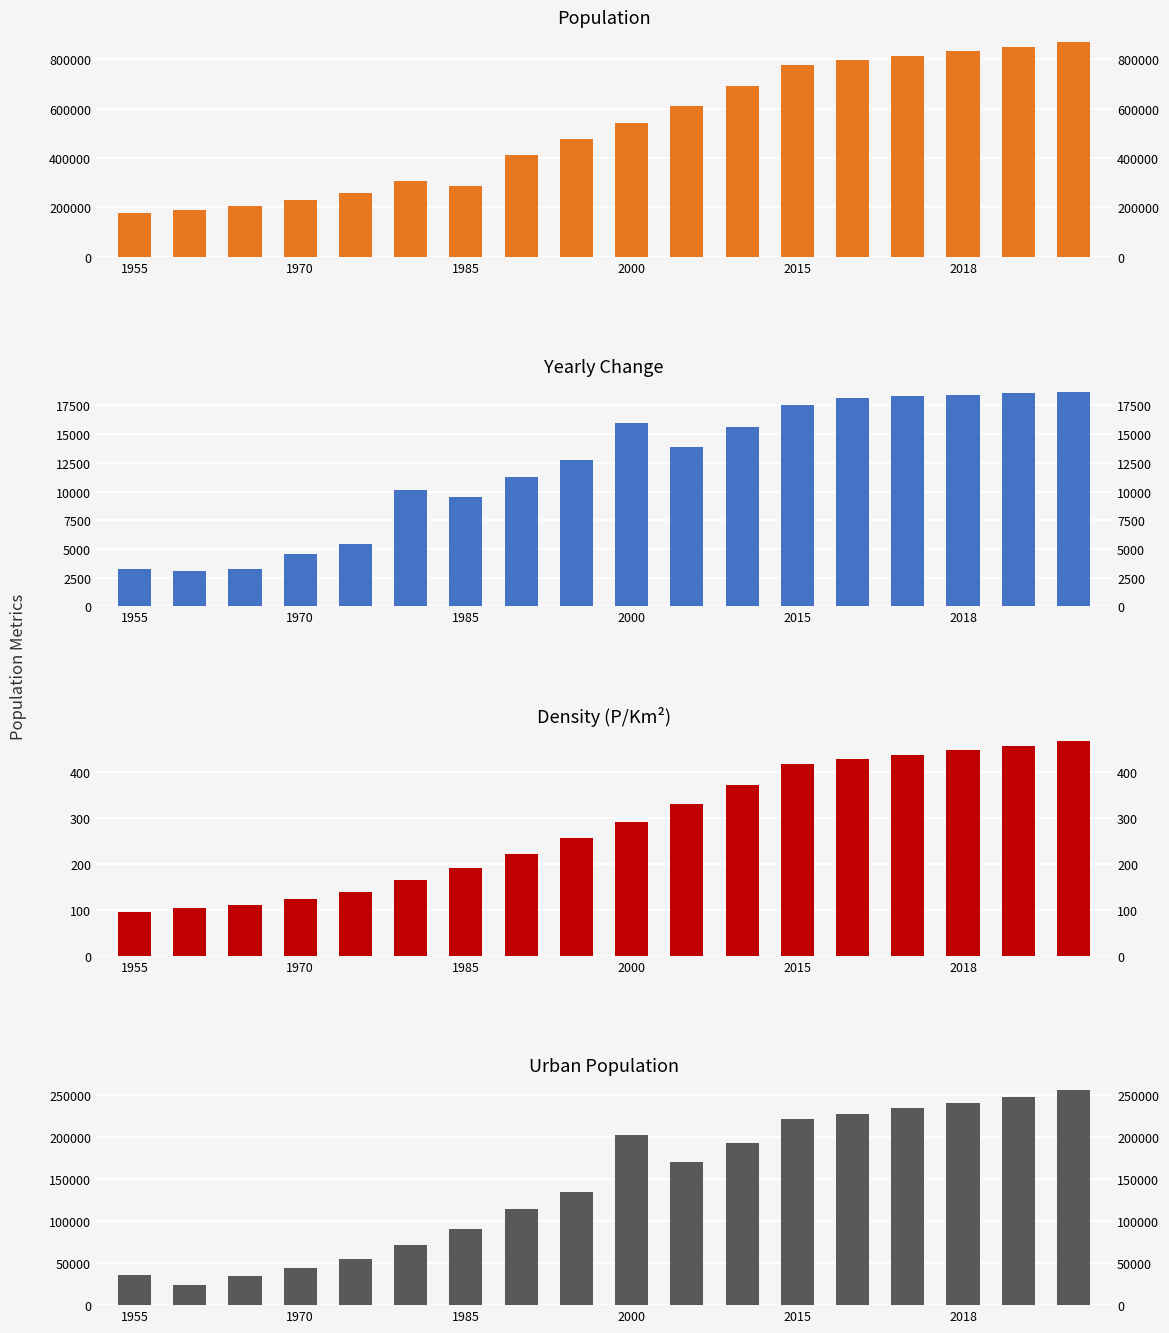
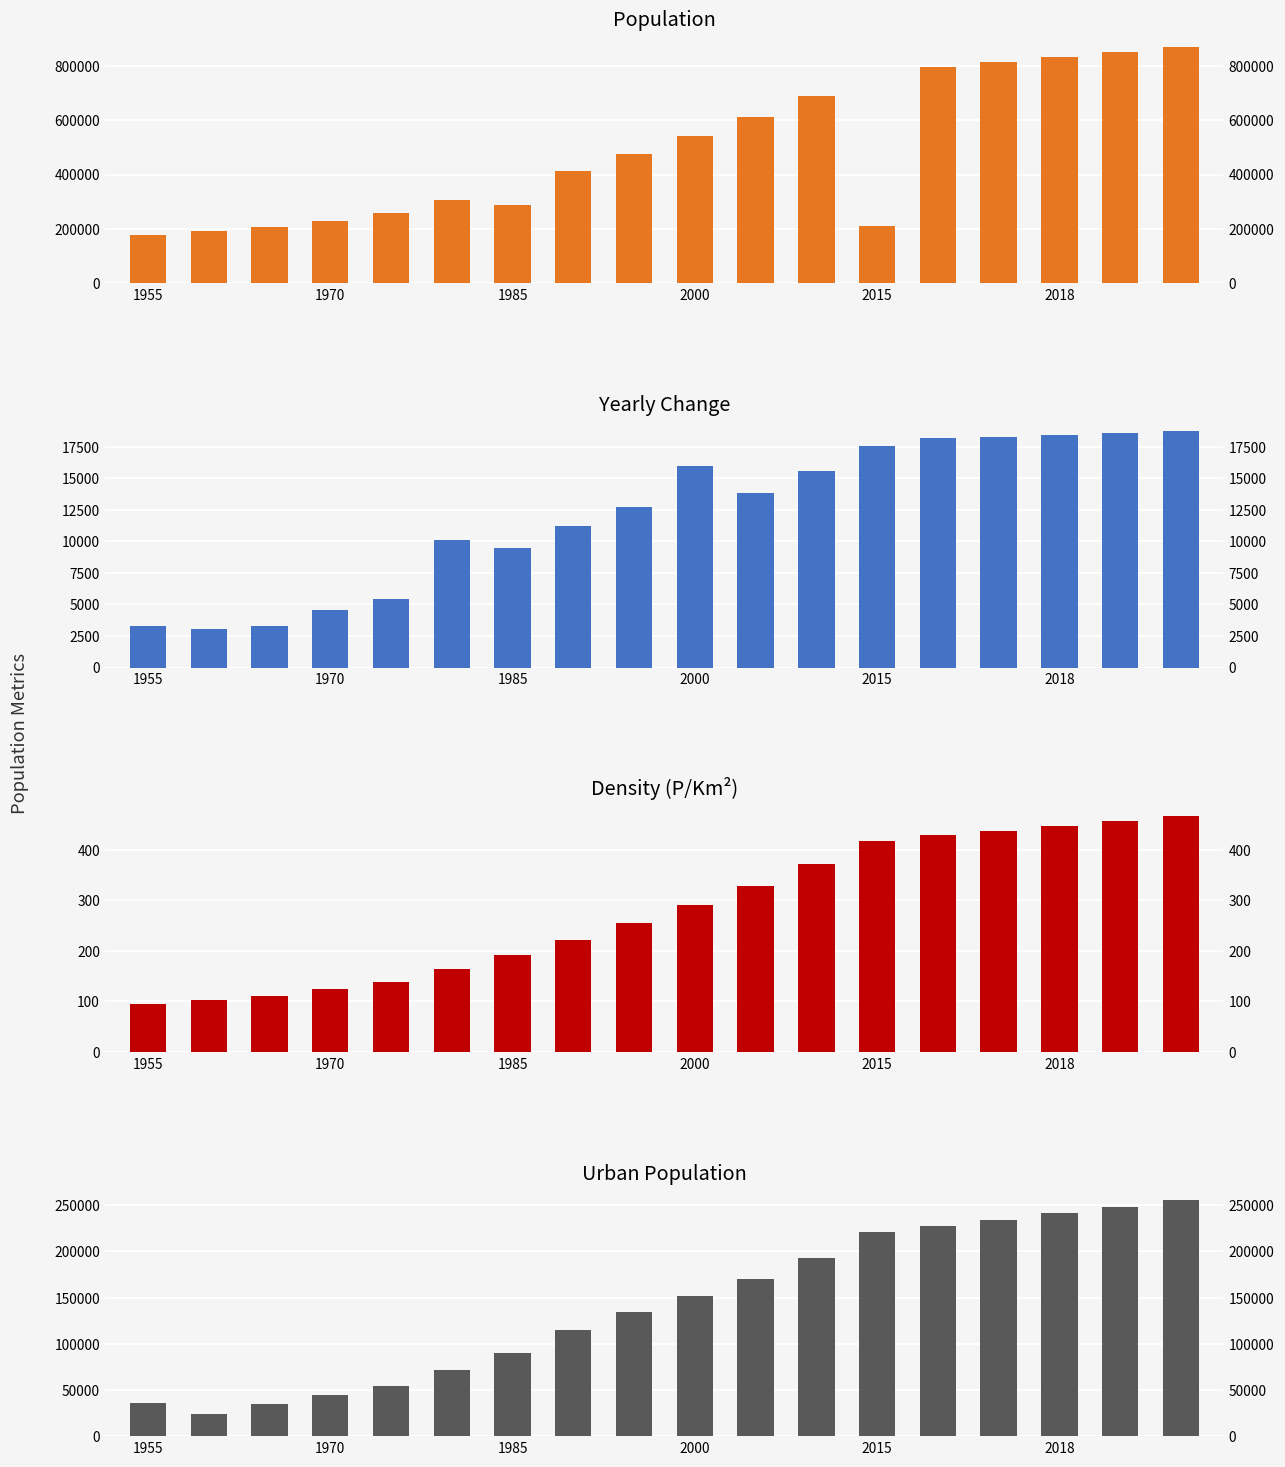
  {
    "Population": {
      "1955": 180000,
      "1970": 230000,
      "1985": 290000,
      "2000": 540000,
-     "2015": 780000,
+     "2015": 210000,
      "2018": 830000
    },
    "Yearly Change": {
      "1955": 3300,
      "1970": 4500,
      "1985": 9500,
      "2000": 16000,
      "2015": 17500,
      "2018": 18400
    },
    "Density (P/Km²)": {
      "1955": 100,
      "1970": 120,
      "1985": 190,
      "2000": 290,
      "2015": 420,
      "2018": 450
    },
    "Urban Population": {
      "1955": 40000,
      "1970": 40000,
      "1985": 90000,
-     "2000": 200000,
+     "2000": 150000,
      "2015": 220000,
      "2018": 240000
    }
  }
